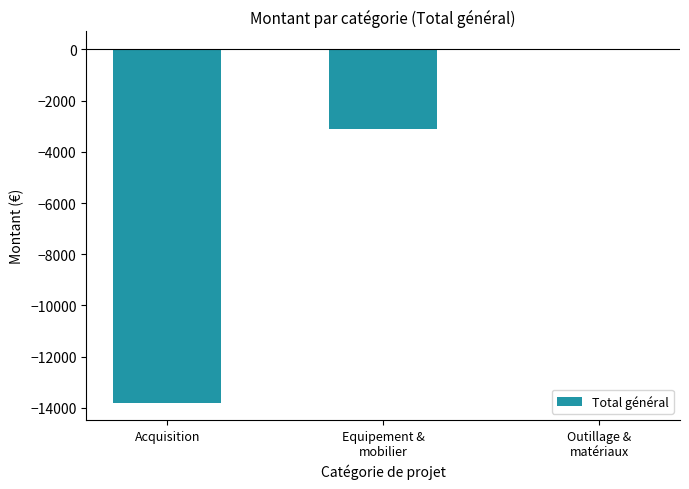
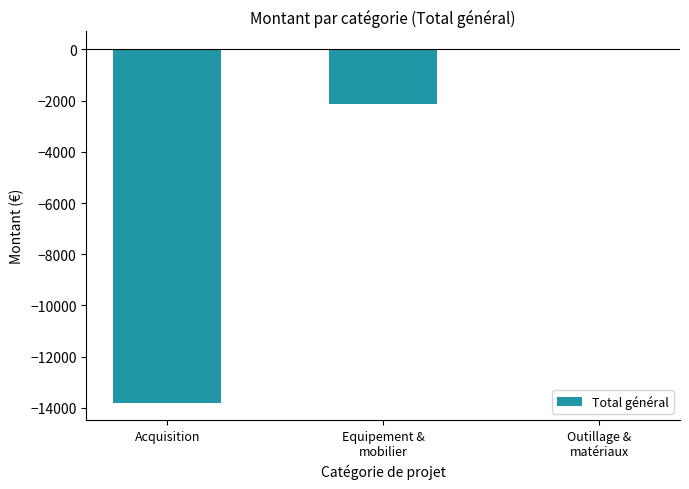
  {
    "Acquisition": -13800,
-   "Equipement & mobilier": -3100
+   "Equipement & mobilier": -2100
  }
